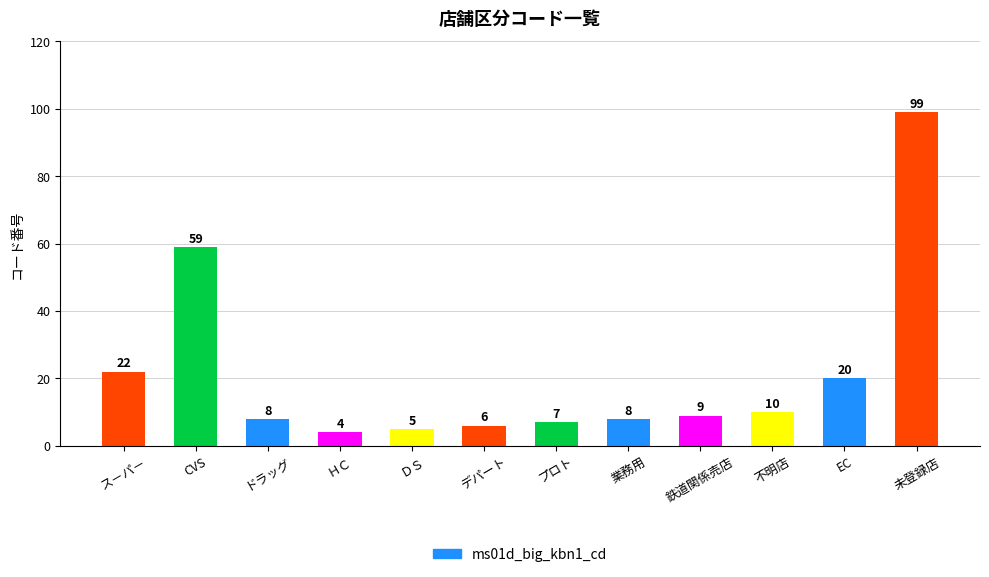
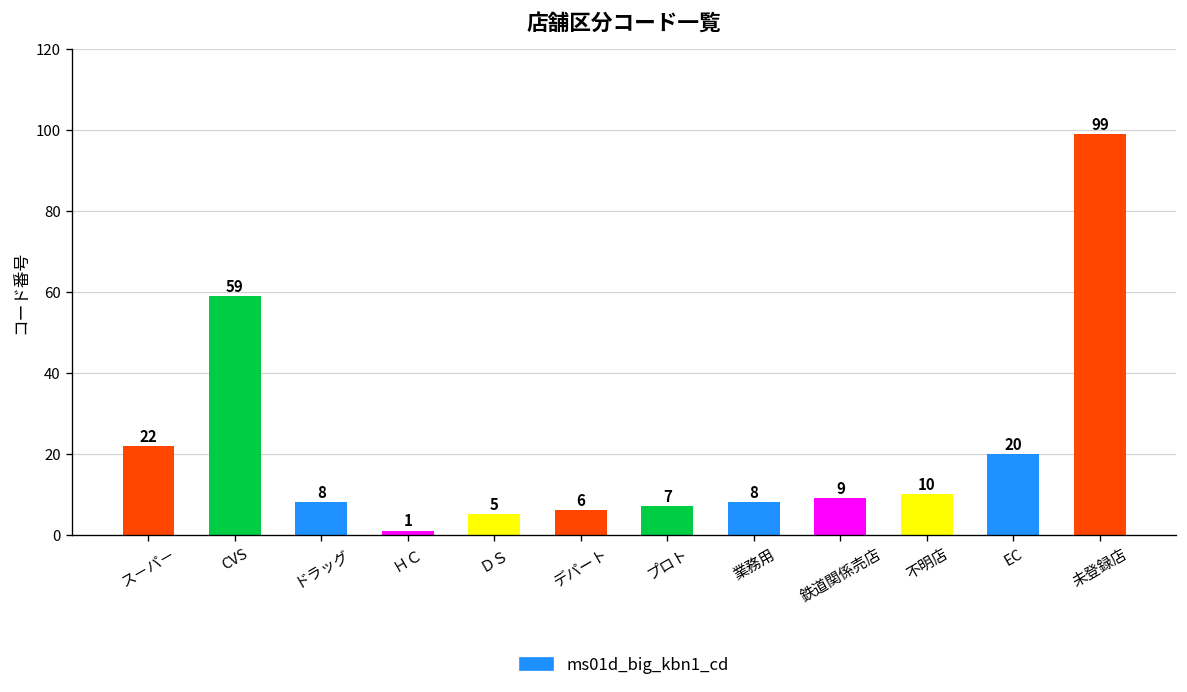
  {
    "ス－パ－": 22,
    "CVS": 59,
    "ドラッグ": 8,
-   "ＨＣ": 4,
+   "ＨＣ": 1,
    "ＤＳ": 5,
    "デパート": 6,
    "プロト": 7,
    "業務用": 8,
    "鉄道関係売店": 9,
    "不明店": 10,
    "EC": 20,
    "未登録店": 99
  }
